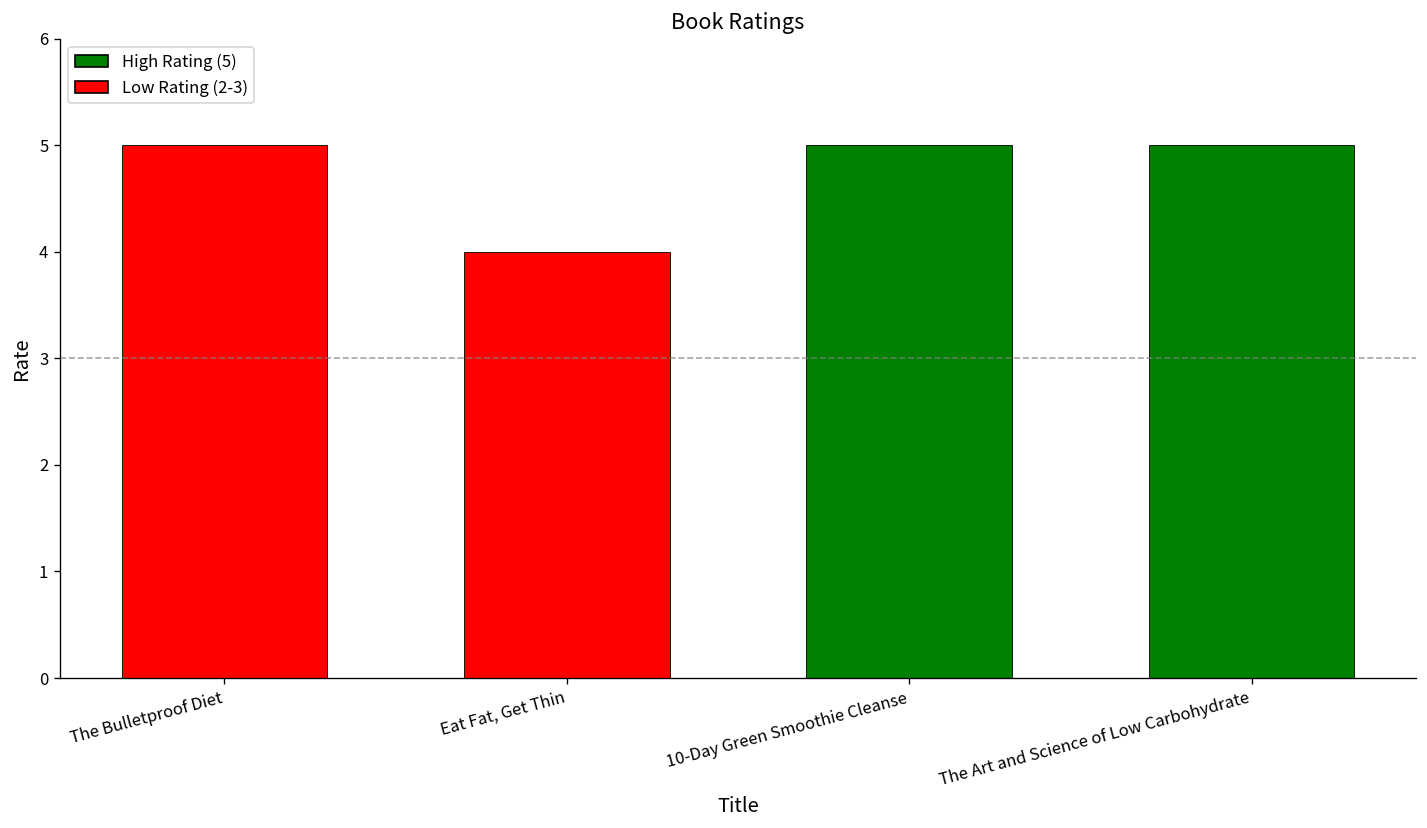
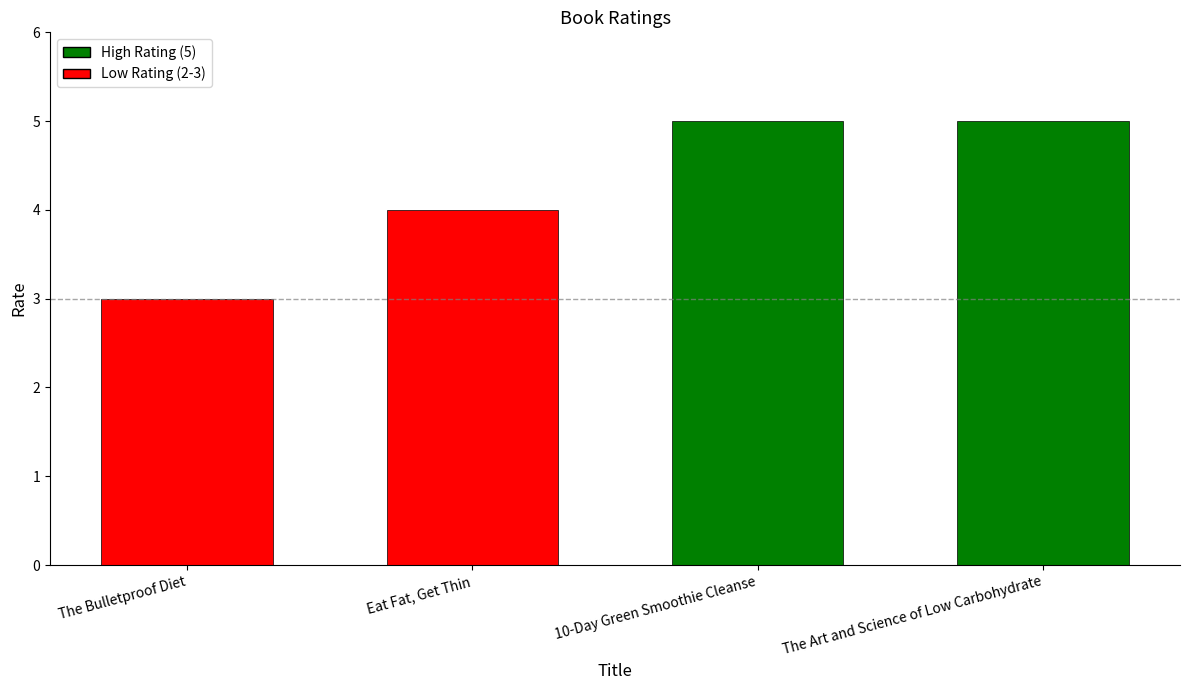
  {
-   "The Bulletproof Diet": 5,
+   "The Bulletproof Diet": 3,
    "Eat Fat, Get Thin": 4,
    "10-Day Green Smoothie Cleanse": 5,
    "The Art and Science of Low Carbohydrate": 5
  }
